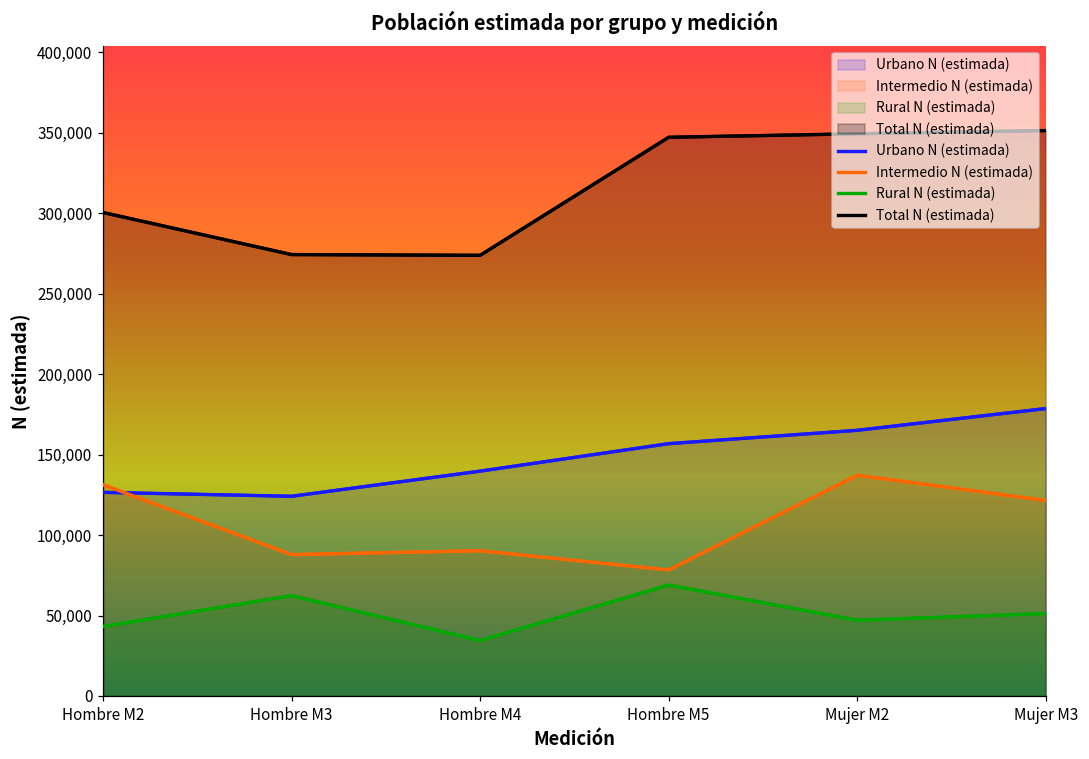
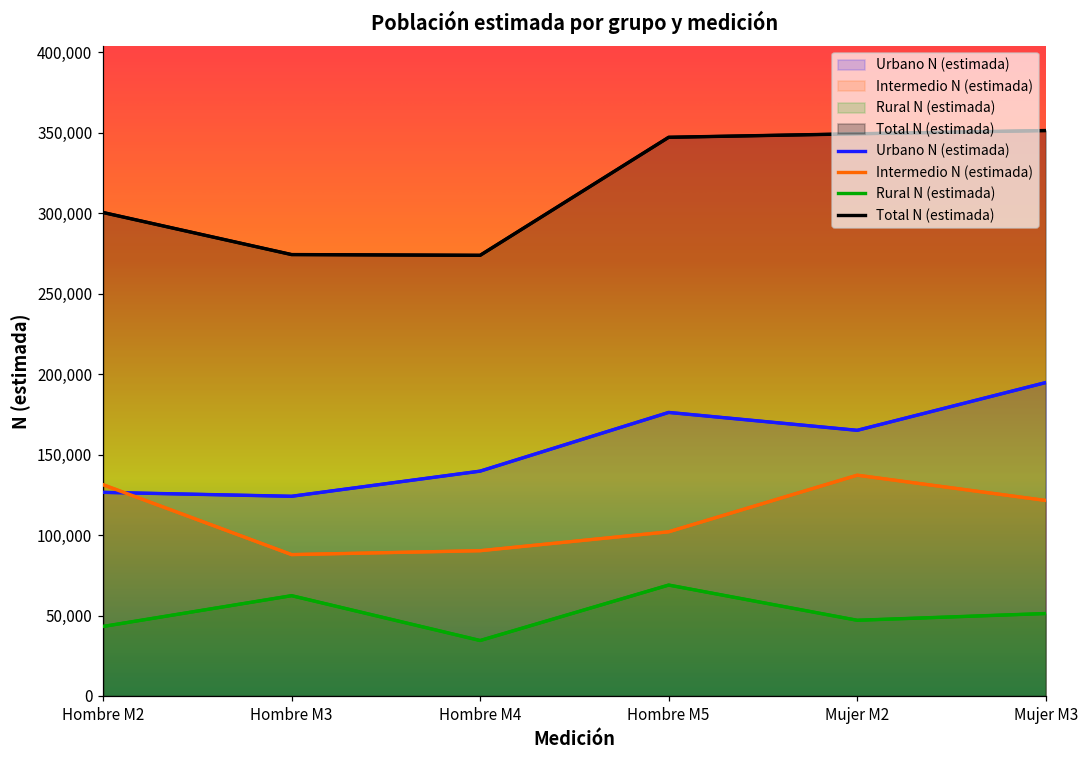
  {
    "Urbano N (estimada)": {
      "Hombre M2": "127,000",
      "Hombre M3": "124,000",
      "Hombre M4": "140,000",
-     "Hombre M5": "157,000",
+     "Hombre M5": "176,000",
      "Mujer M2": "165,000",
-     "Mujer M3": "179,000"
+     "Mujer M3": "195,000"
    },
    "Intermedio N (estimada)": {
      "Hombre M2": "131,000",
      "Hombre M3": "88,000",
      "Hombre M4": "90,000",
-     "Hombre M5": "78,000",
+     "Hombre M5": "102,000",
      "Mujer M2": "137,000",
      "Mujer M3": "121,000"
    }
  }
